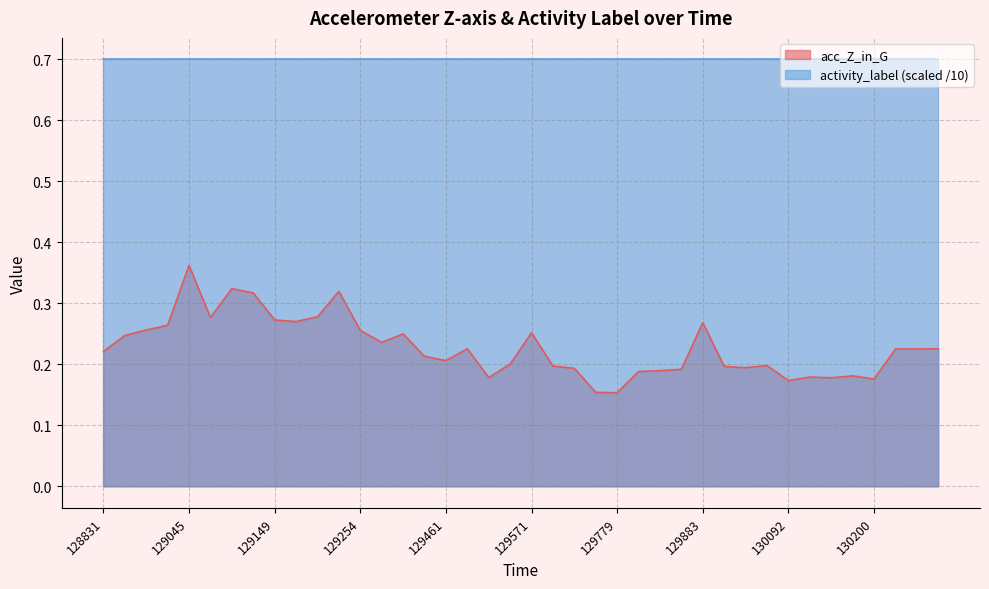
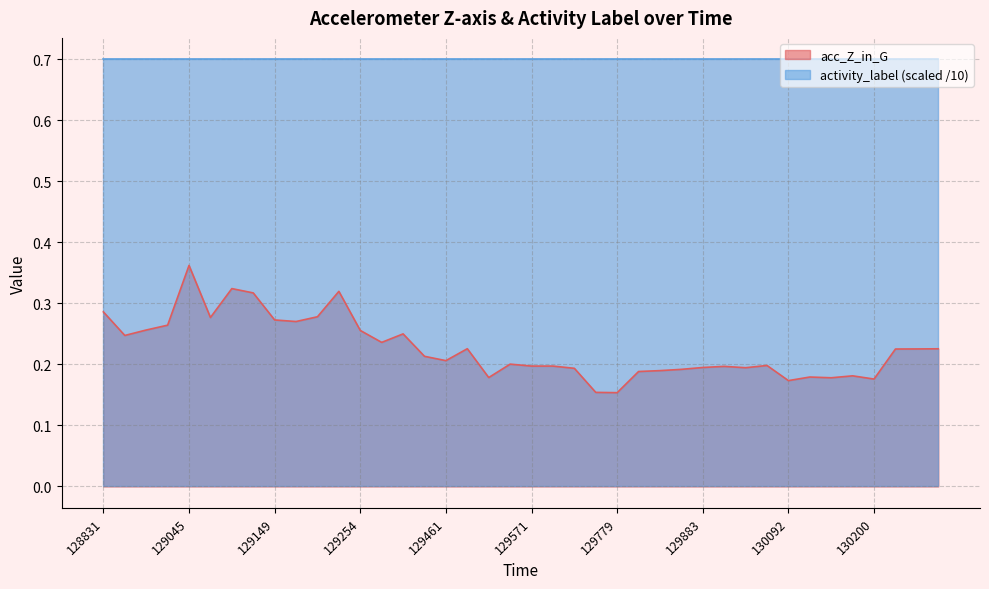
  {
    "acc_Z_in_G": {
-     "128831": 0.22,
+     "128831": 0.29,
      "129045": 0.36,
      "129149": 0.27,
      "129254": 0.26,
      "129461": 0.21,
-     "129571": 0.25,
+     "129571": 0.20,
      "129779": 0.15,
-     "129883": 0.27,
+     "129883": 0.19,
      "130092": 0.17,
      "130200": 0.18
    },
    "activity_label (scaled /10)": {
      "128831": 0.70,
      "129045": 0.70,
      "129149": 0.70,
      "129254": 0.70,
      "129461": 0.70,
      "129571": 0.70,
      "129779": 0.70,
      "129883": 0.70
    }
  }
